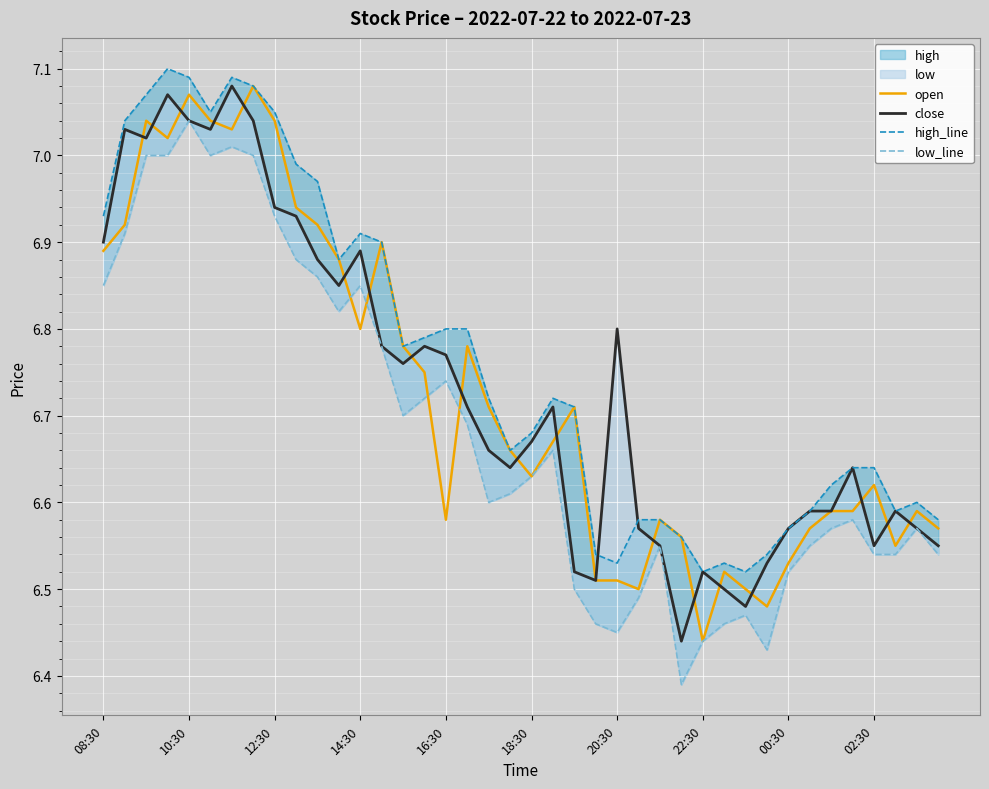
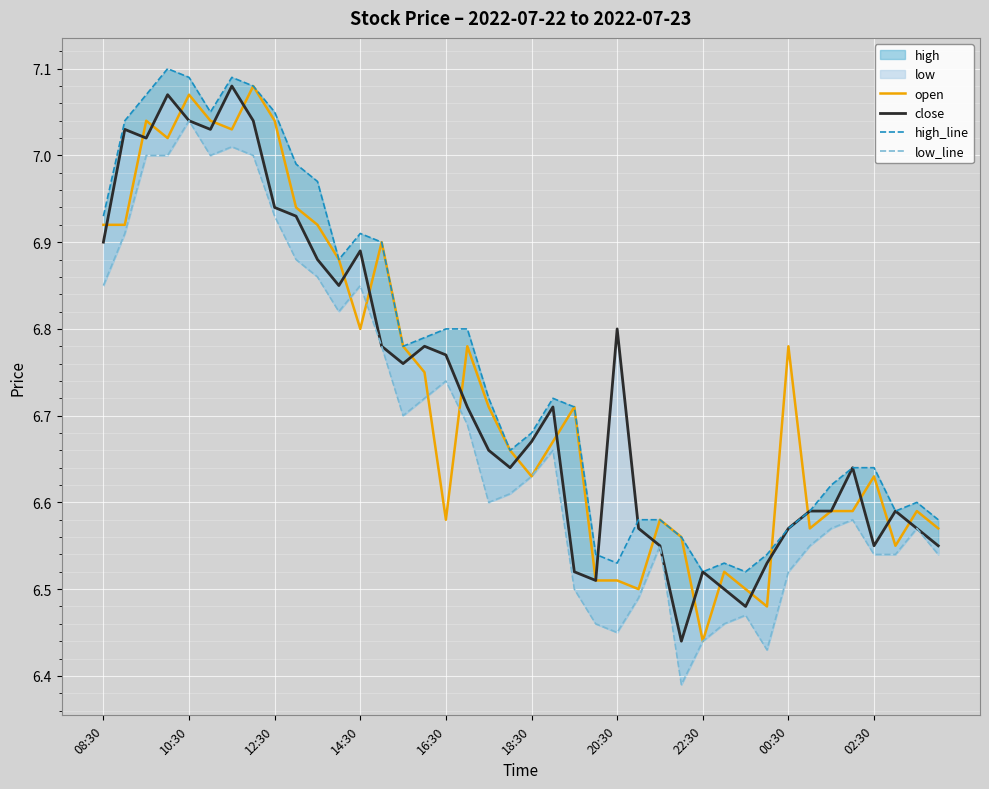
  {
    "open": {
-     "08:30": 6.89,
+     "08:30": 6.92,
      "10:30": 7.07,
      "12:30": 7.04,
      "14:30": 6.80,
      "16:30": 6.58,
      "20:30": 6.51,
-     "00:30": 6.53,
-     "02:30": 6.62
+     "00:30": 6.78,
+     "02:30": 6.63
    },
    "low": {
      "08:30": 6.90,
      "12:30": 6.94,
      "14:30": 6.89,
      "16:30": 6.77,
      "18:30": 6.67,
      "20:30": 6.80,
      "02:30": 6.55
    }
  }
